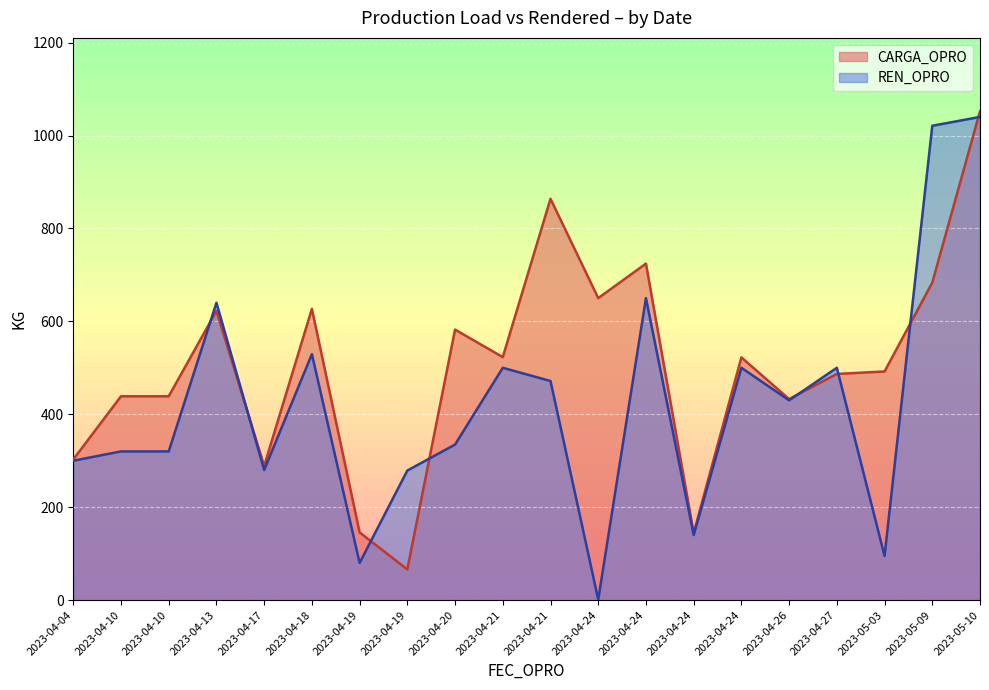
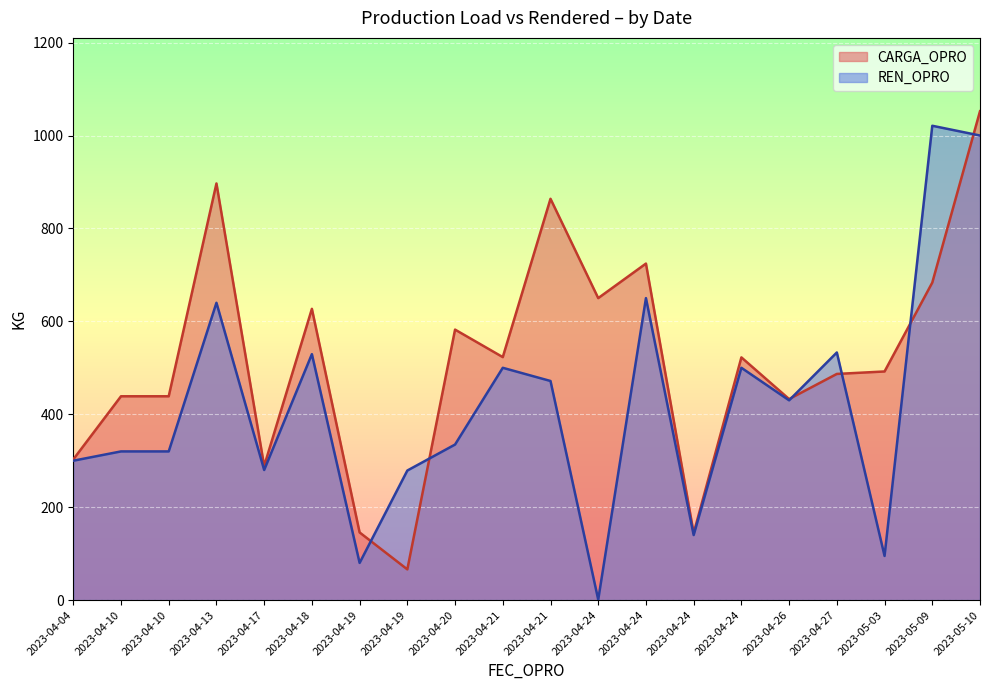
  {
    "CARGA_OPRO": {
-     "2023-04-13": 620,
+     "2023-04-13": 900,
      "2023-04-17": 290,
      "2023-04-18": 630,
      "2023-04-20": 580,
      "2023-04-27": 490,
      "2023-05-03": 490,
      "2023-05-09": 680,
      "2023-05-10": 1050
    },
    "REN_OPRO": {
      "2023-04-13": 640,
      "2023-04-17": 280,
      "2023-04-18": 530,
      "2023-04-20": 330,
-     "2023-04-27": 500,
+     "2023-04-27": 530,
      "2023-05-03": 100,
      "2023-05-09": 1020,
-     "2023-05-10": 1040
+     "2023-05-10": 1000
    }
  }
